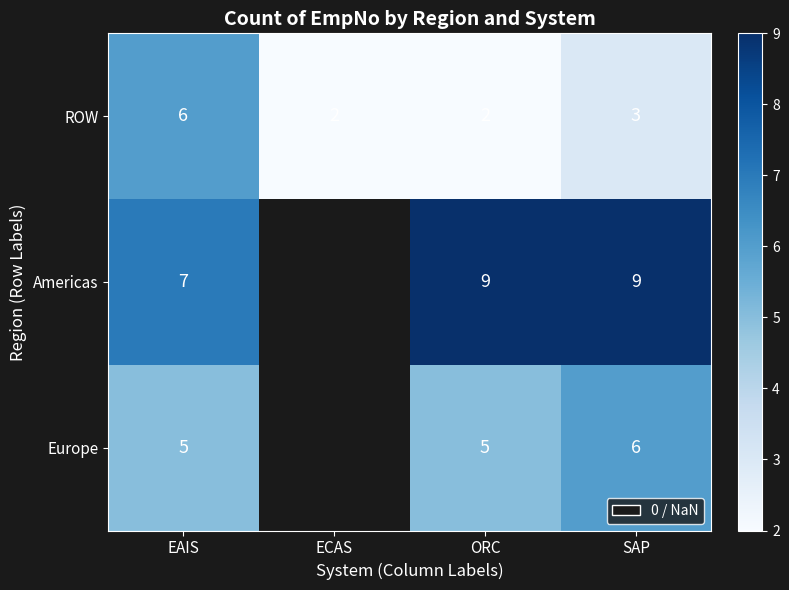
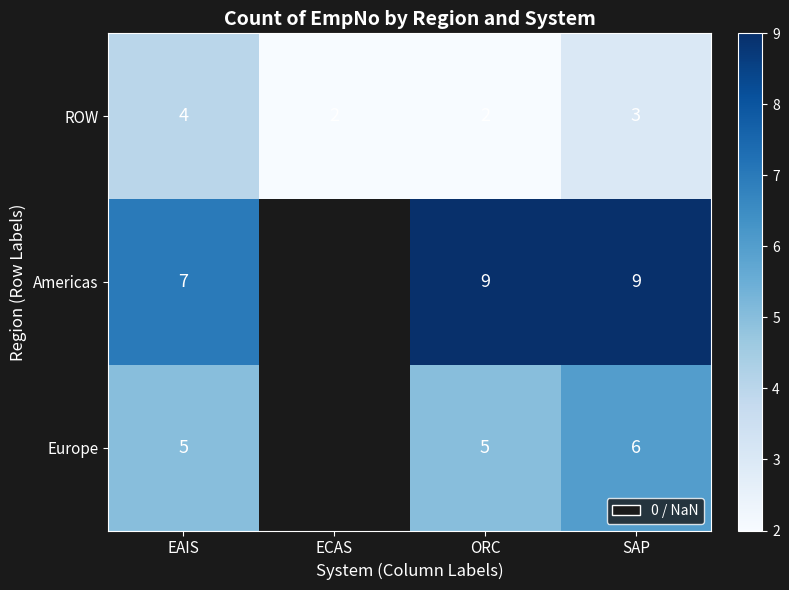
  {
    "ROW": {
-     "EAIS": 6
+     "EAIS": 4
    },
    "Americas": {
      "EAIS": 7,
      "ORC": 9,
      "SAP": 9
    },
    "Europe": {
      "EAIS": 5,
      "ORC": 5,
      "SAP": 6
    }
  }
